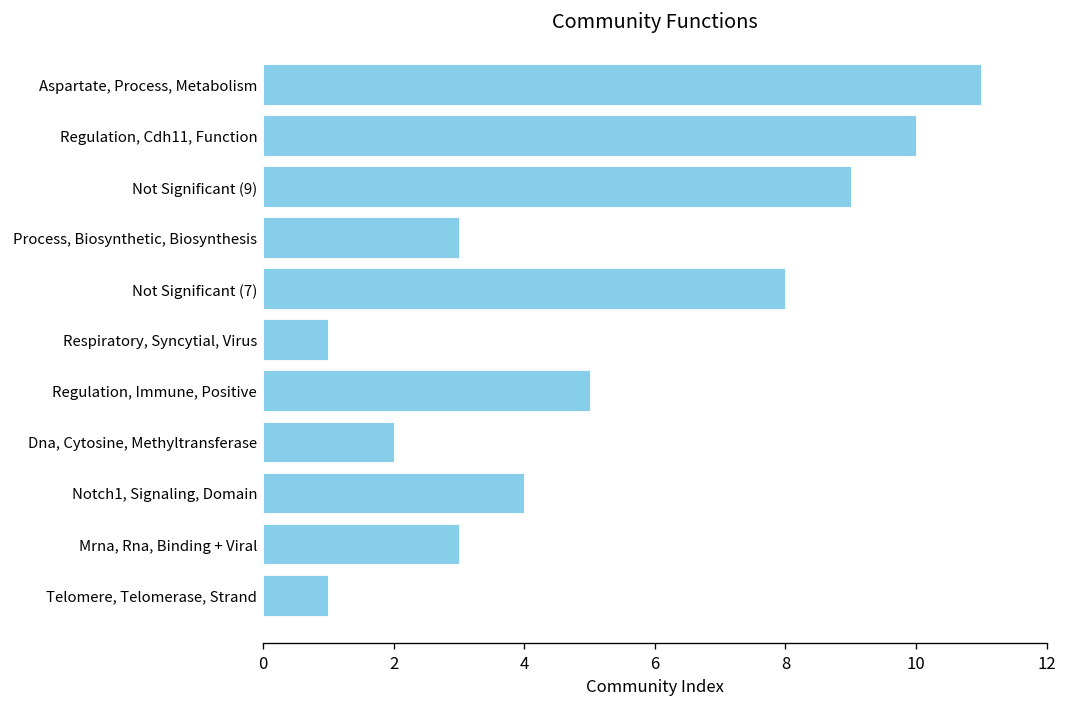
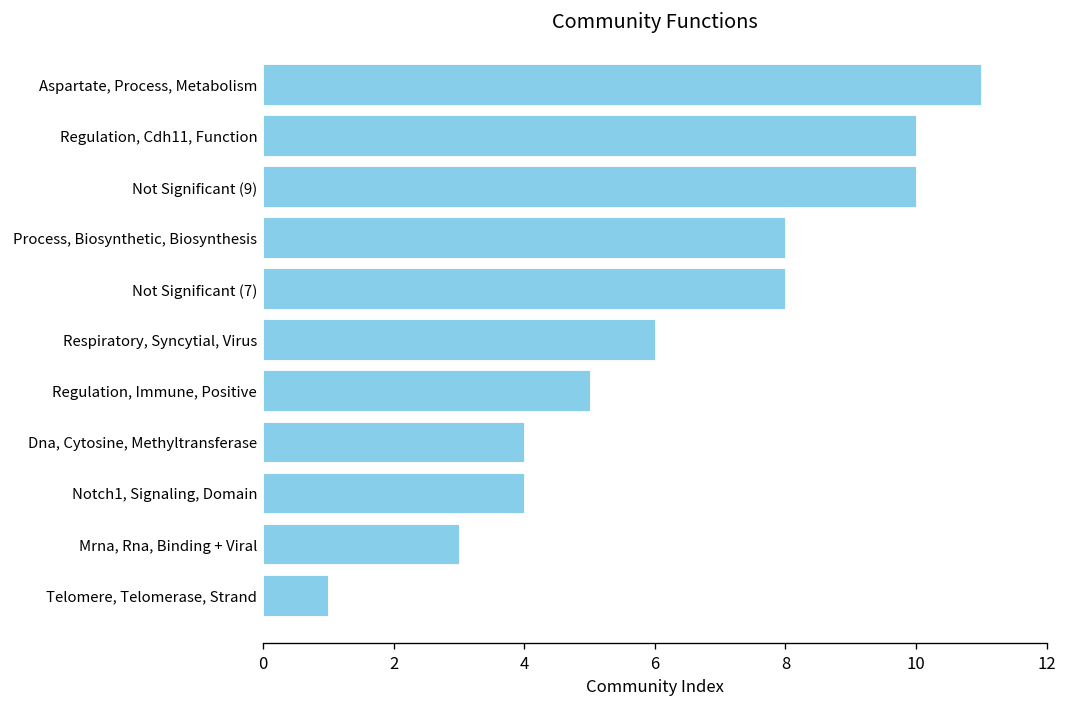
  {
    "Aspartate, Process, Metabolism": 11,
    "Regulation, Cdh11, Function": 10,
-   "Not Significant (9)": 9,
-   "Process, Biosynthetic, Biosynthesis": 3,
+   "Not Significant (9)": 10,
+   "Process, Biosynthetic, Biosynthesis": 8,
    "Not Significant (7)": 8,
-   "Respiratory, Syncytial, Virus": 1,
+   "Respiratory, Syncytial, Virus": 6,
    "Regulation, Immune, Positive": 5,
-   "Dna, Cytosine, Methyltransferase": 2,
+   "Dna, Cytosine, Methyltransferase": 4,
    "Notch1, Signaling, Domain": 4,
    "Mrna, Rna, Binding + Viral": 3,
    "Telomere, Telomerase, Strand": 1
  }
